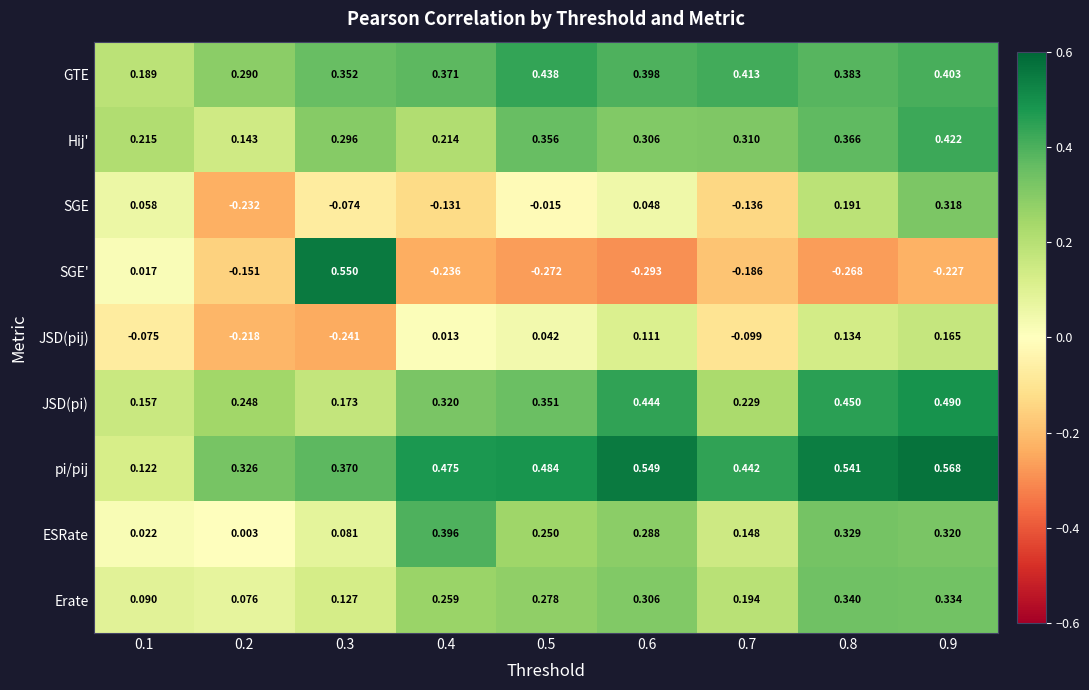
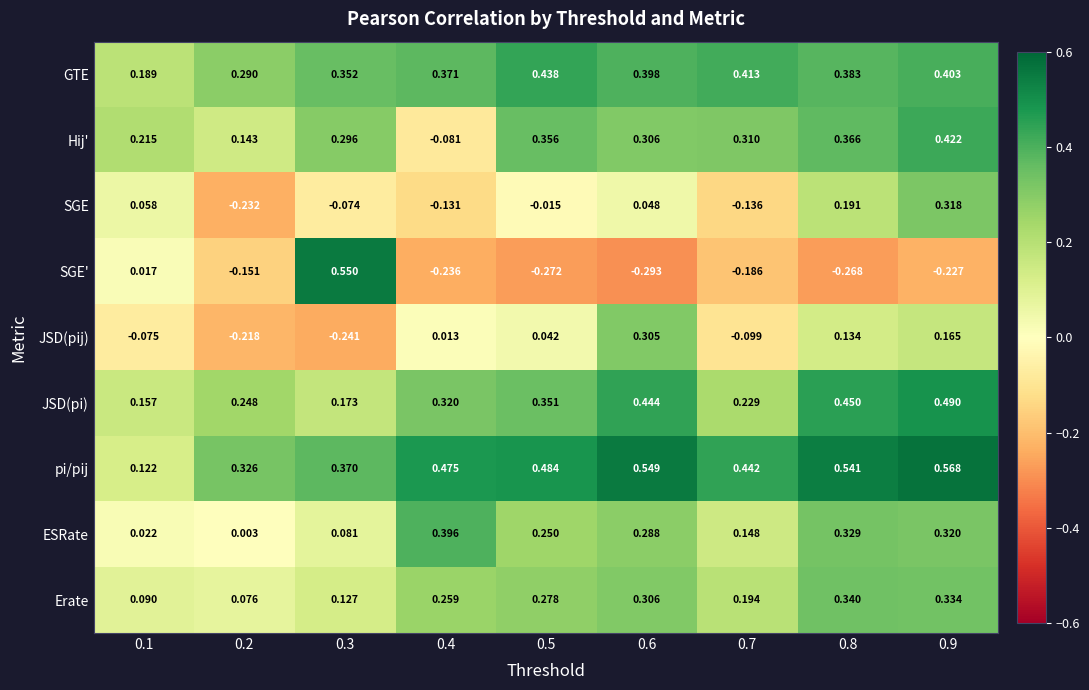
  {
    "GTE": {
      "0.1": 0.189,
      "0.2": 0.290,
      "0.3": 0.352,
      "0.4": 0.371,
      "0.5": 0.438,
      "0.6": 0.398,
      "0.7": 0.413,
      "0.8": 0.383,
      "0.9": 0.403
    },
    "Hij'": {
      "0.1": 0.215,
      "0.2": 0.143,
      "0.3": 0.296,
-     "0.4": 0.214,
+     "0.4": -0.081,
      "0.5": 0.356,
      "0.6": 0.306,
      "0.7": 0.310,
      "0.8": 0.366,
      "0.9": 0.422
    },
    "SGE": {
      "0.1": 0.058,
      "0.2": -0.232,
      "0.3": -0.074,
      "0.4": -0.131,
      "0.5": -0.015,
      "0.6": 0.048,
      "0.7": -0.136,
      "0.8": 0.191,
      "0.9": 0.318
    },
    "SGE'": {
      "0.1": 0.017,
      "0.2": -0.151,
      "0.3": 0.550,
      "0.4": -0.236,
      "0.5": -0.272,
      "0.6": -0.293,
      "0.7": -0.186,
      "0.8": -0.268,
      "0.9": -0.227
    },
    "JSD(pij)": {
      "0.1": -0.075,
      "0.2": -0.218,
      "0.3": -0.241,
      "0.4": 0.013,
      "0.5": 0.042,
-     "0.6": 0.111,
+     "0.6": 0.305,
      "0.7": -0.099,
      "0.8": 0.134,
      "0.9": 0.165
    },
    "JSD(pi)": {
      "0.1": 0.157,
      "0.2": 0.248,
      "0.3": 0.173,
      "0.4": 0.320,
      "0.5": 0.351,
      "0.6": 0.444,
      "0.7": 0.229,
      "0.8": 0.450,
      "0.9": 0.490
    },
    "pi/pij": {
      "0.1": 0.122,
      "0.2": 0.326,
      "0.3": 0.370,
      "0.4": 0.475,
      "0.5": 0.484,
      "0.6": 0.549,
      "0.7": 0.442,
      "0.8": 0.541,
      "0.9": 0.568
    },
    "ESRate": {
      "0.1": 0.022,
      "0.2": 0.003,
      "0.3": 0.081,
      "0.4": 0.396,
      "0.5": 0.250,
      "0.6": 0.288,
      "0.7": 0.148,
      "0.8": 0.329,
      "0.9": 0.320
    },
    "Erate": {
      "0.1": 0.090,
      "0.2": 0.076,
      "0.3": 0.127,
      "0.4": 0.259,
      "0.5": 0.278,
      "0.6": 0.306,
      "0.7": 0.194,
      "0.8": 0.340,
      "0.9": 0.334
    }
  }
